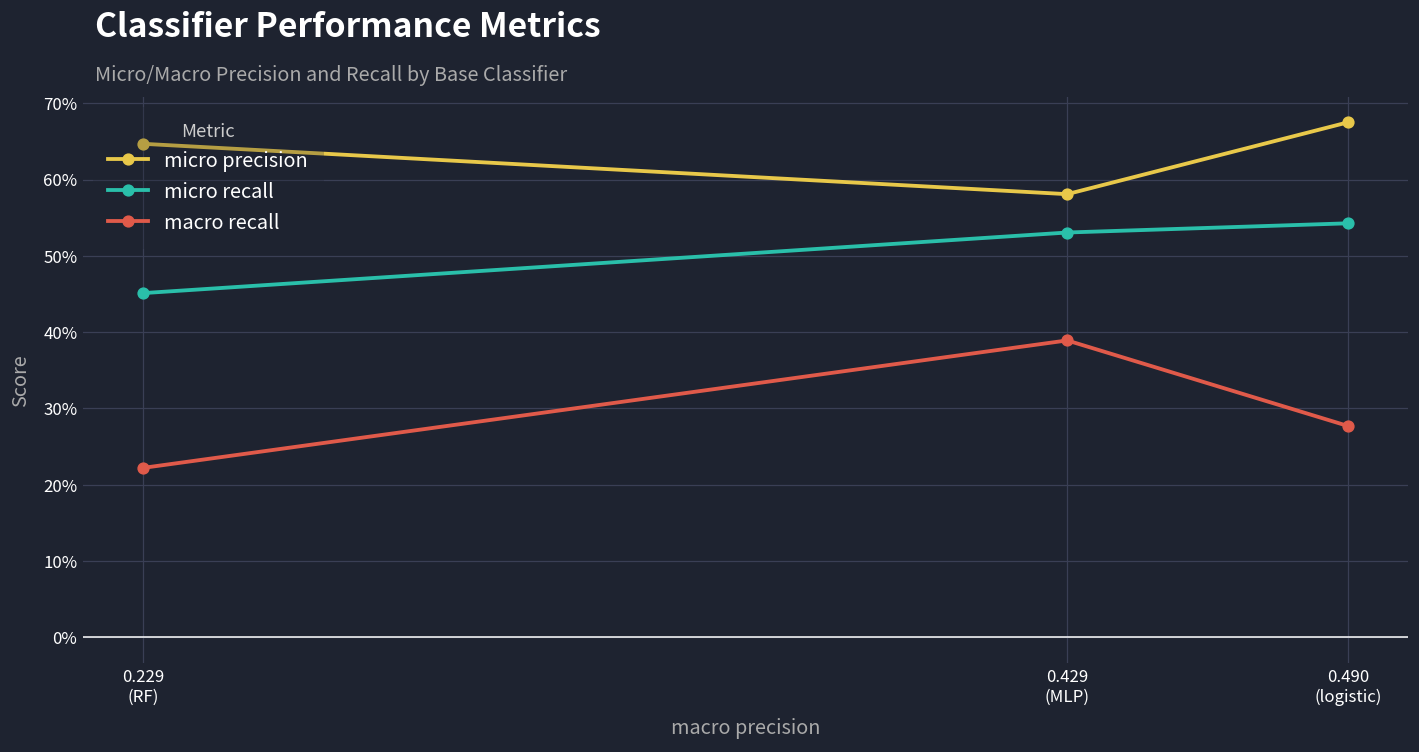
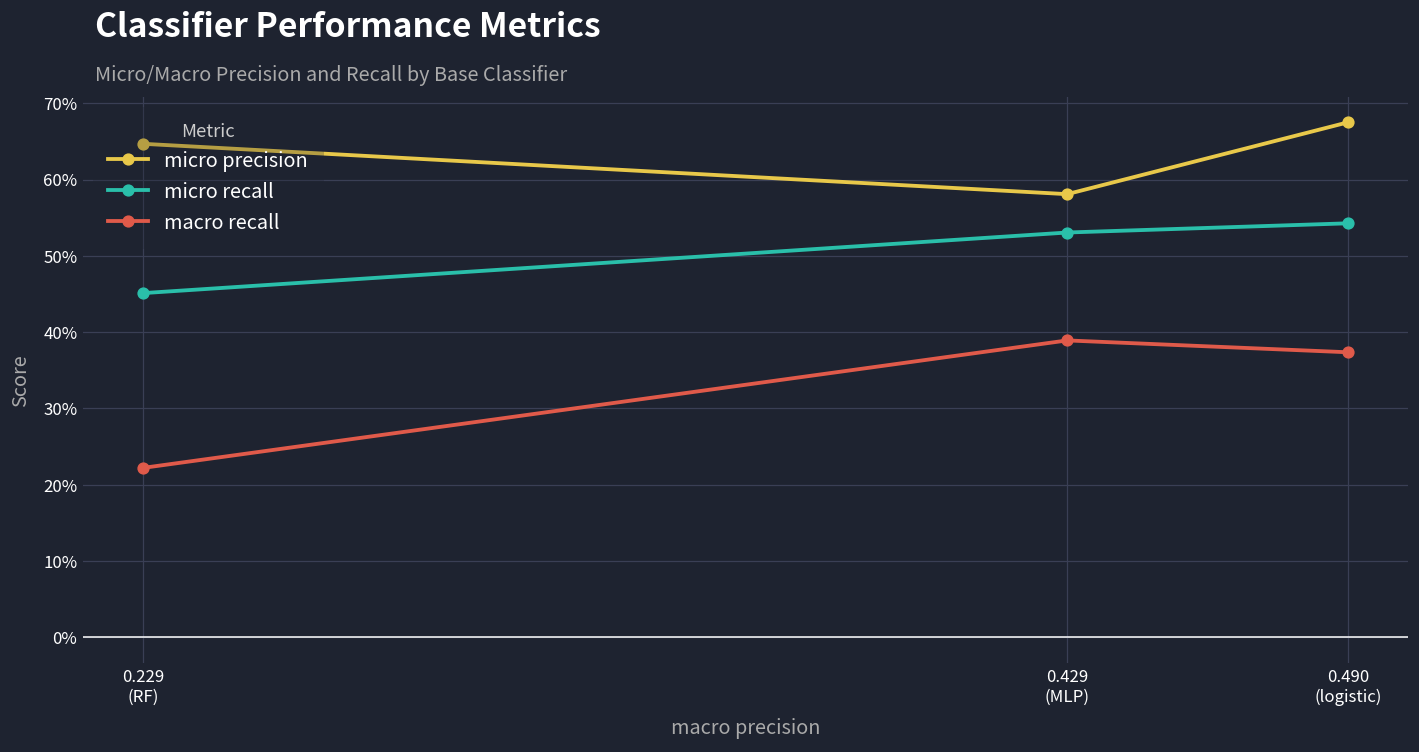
  {
    "micro precision": {
      "0.429 (MLP)": "58%",
      "0.490 (logistic)": "67%"
    },
    "micro recall": {
      "0.229 (RF)": "45%",
      "0.429 (MLP)": "53%",
      "0.490 (logistic)": "54%"
    },
    "macro recall": {
      "0.229 (RF)": "22%",
      "0.429 (MLP)": "39%",
-     "0.490 (logistic)": "28%"
+     "0.490 (logistic)": "37%"
    }
  }
